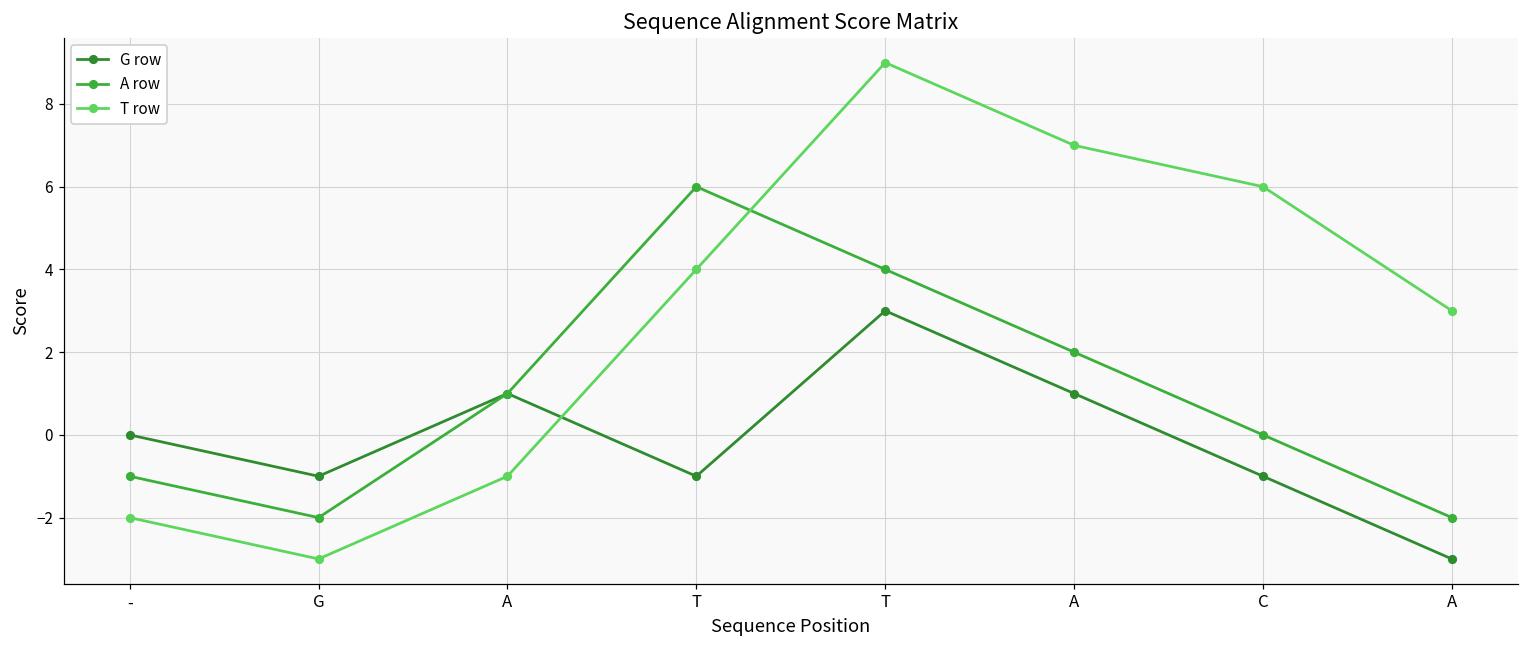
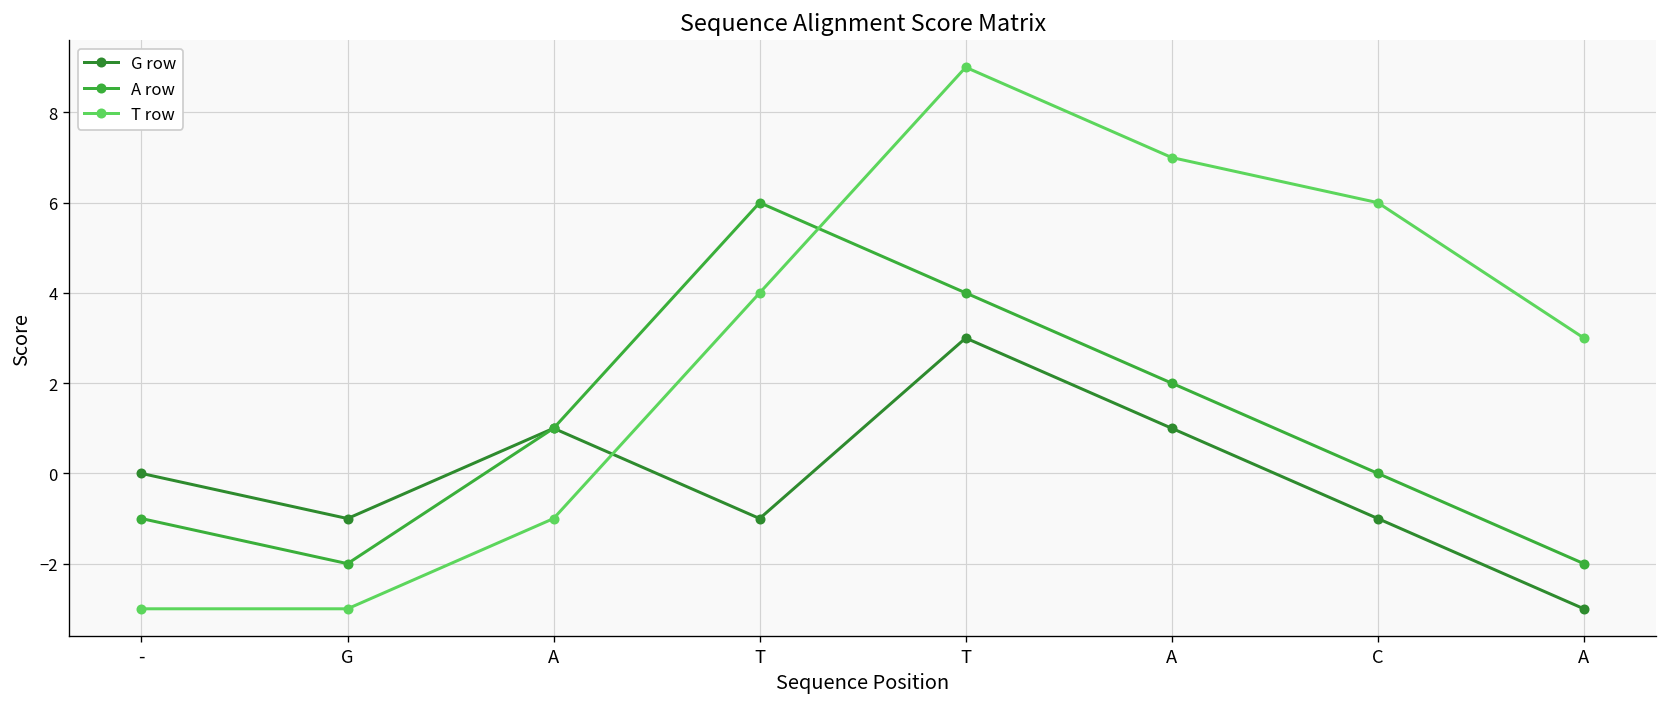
  {
    "T row": {
-     "-": -2,
+     "-": -3,
      "G": -3,
      "C": 6
    }
  }
